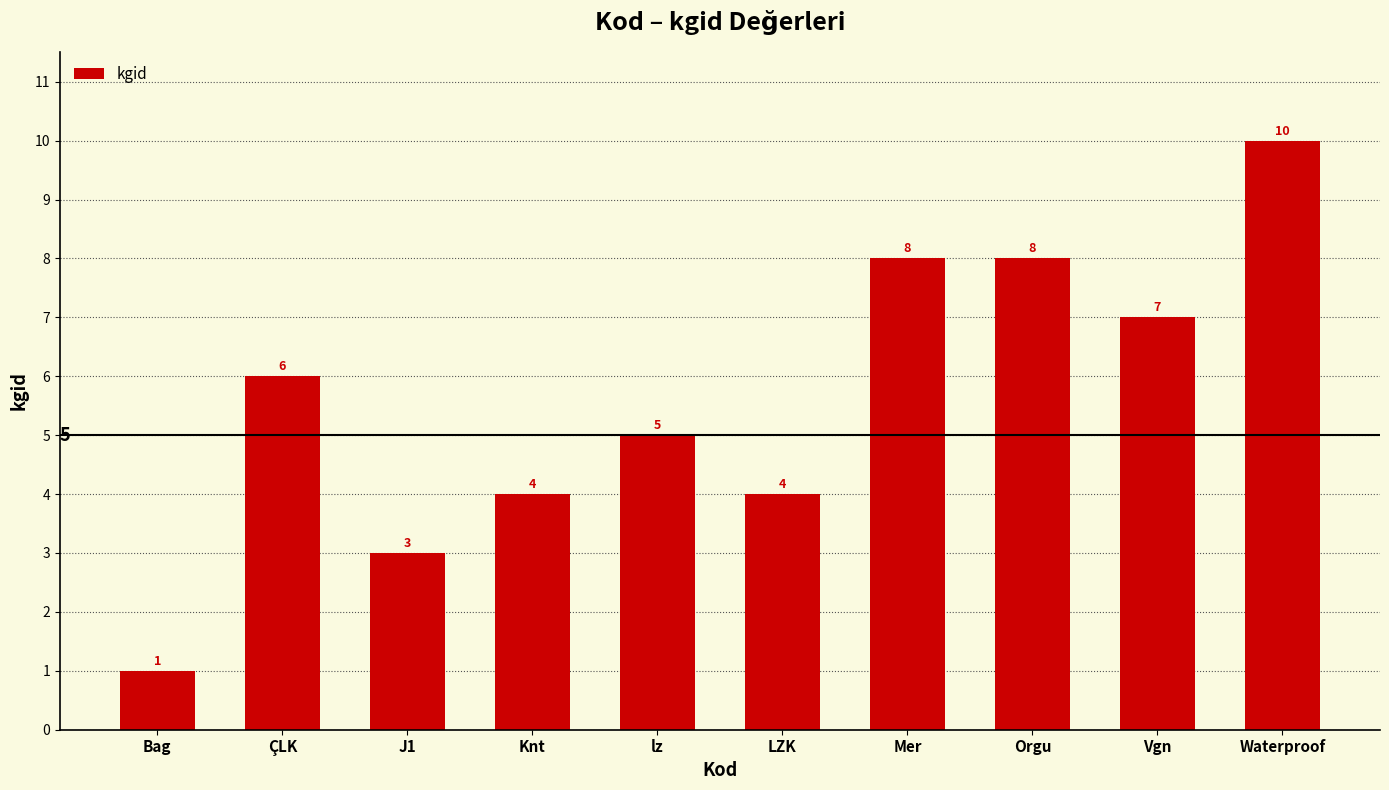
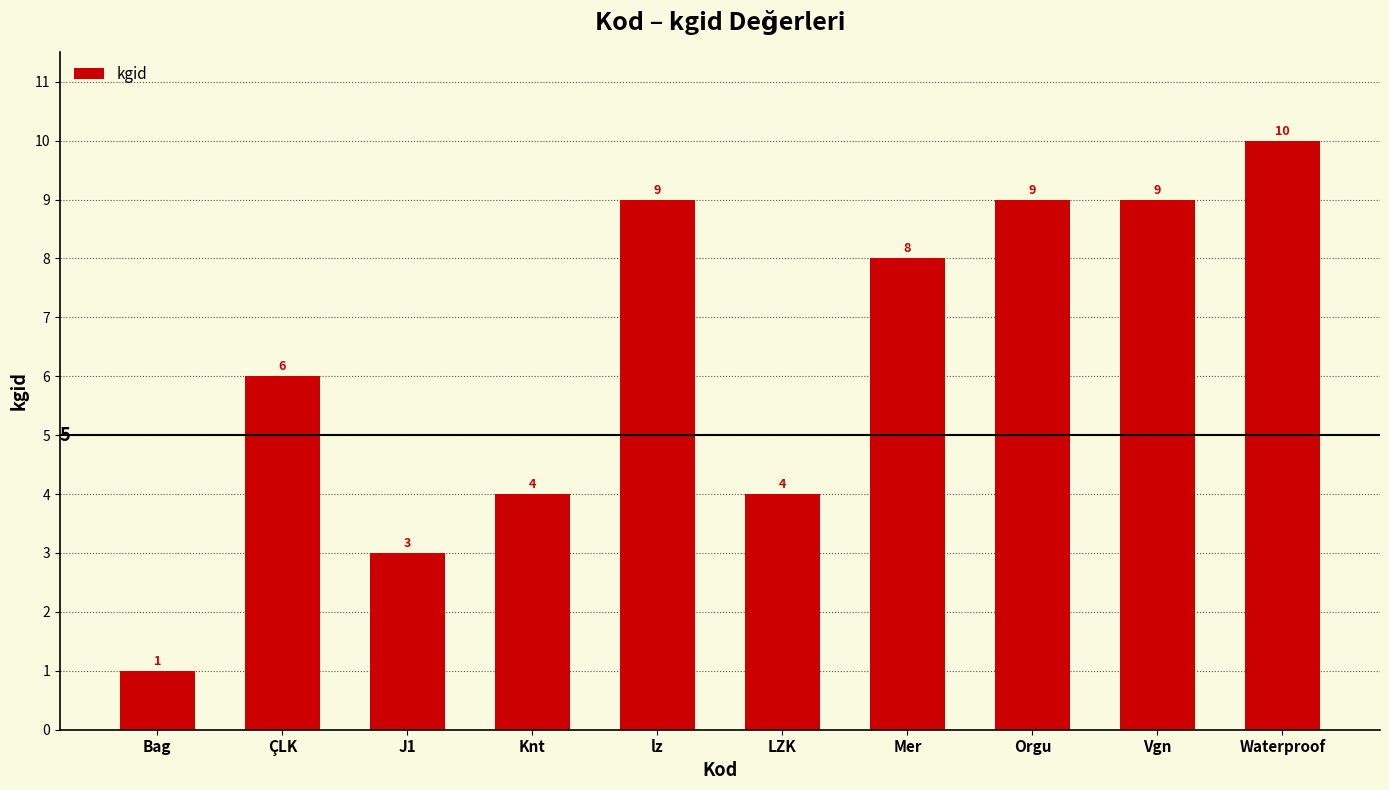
  {
    "Bag": 1,
    "ÇLK": 6,
    "J1": 3,
    "Knt": 4,
-   "lz": 5,
+   "lz": 9,
    "LZK": 4,
    "Mer": 8,
-   "Orgu": 8,
-   "Vgn": 7,
+   "Orgu": 9,
+   "Vgn": 9,
    "Waterproof": 10
  }
